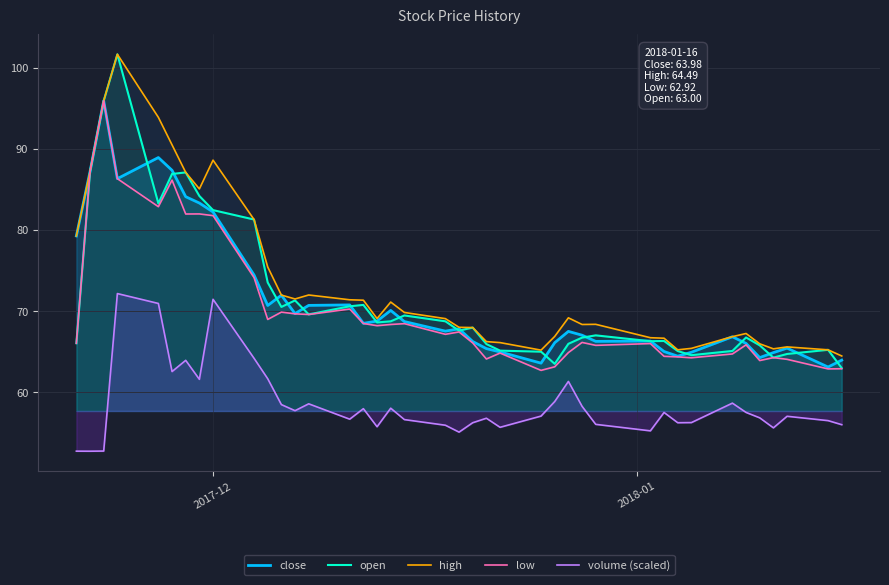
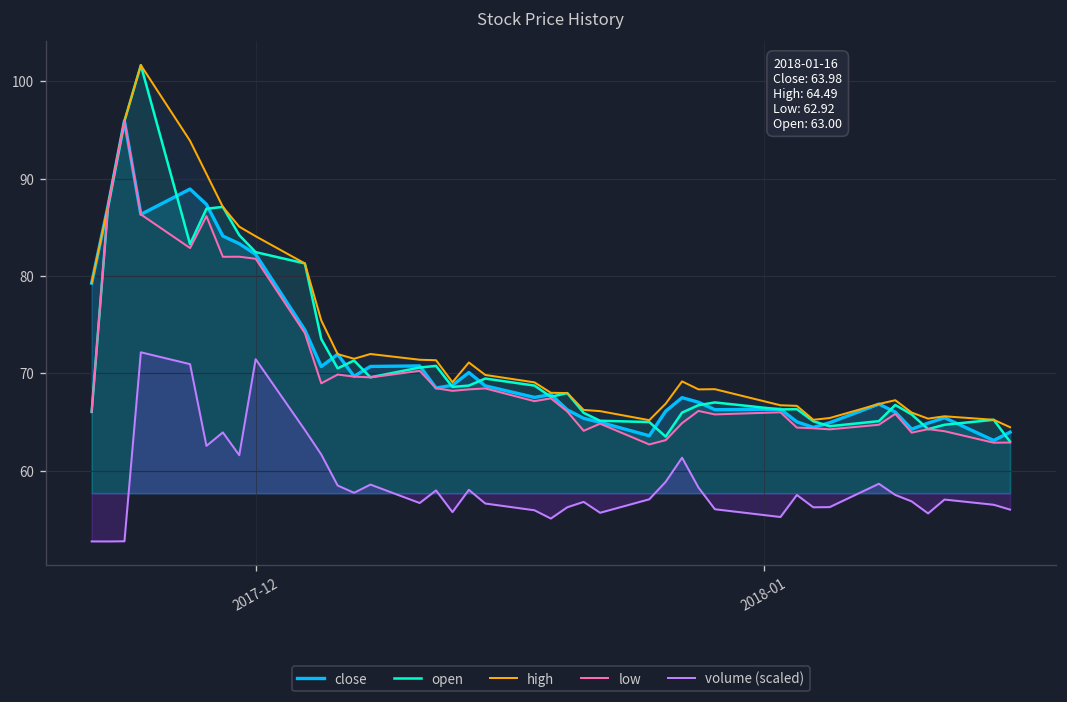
  {
    "high": {
-     "2017-12": 89
+     "2017-12": 84
    },
    "low": {
      "2017-12": 82
    }
  }
